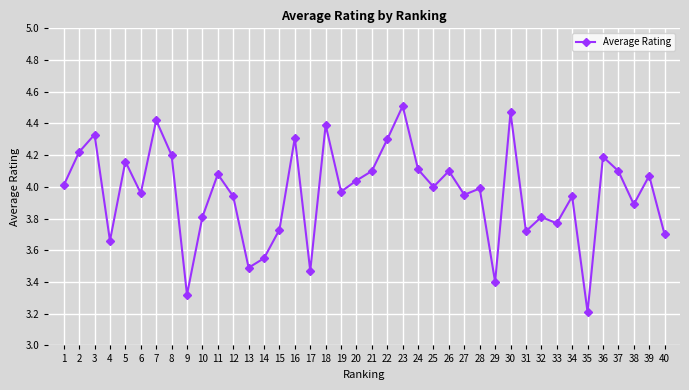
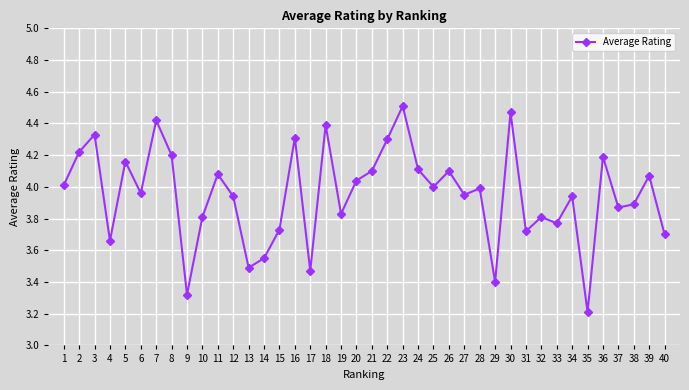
  {
    "1": 4.01,
    "2": 4.22,
    "3": 4.33,
    "4": 3.66,
    "5": 4.16,
    "6": 3.96,
    "7": 4.42,
    "8": 4.20,
    "9": 3.32,
    "10": 3.81,
    "11": 4.08,
    "12": 3.94,
    "13": 3.49,
    "14": 3.55,
    "15": 3.73,
    "16": 4.31,
    "17": 3.47,
    "18": 4.39,
-   "19": 3.97,
+   "19": 3.83,
    "20": 4.04,
    "21": 4.10,
    "22": 4.30,
    "23": 4.51,
    "24": 4.11,
    "25": 4.00,
    "26": 4.10,
    "27": 3.95,
    "28": 3.99,
    "29": 3.40,
    "30": 4.47,
    "31": 3.72,
    "32": 3.81,
    "33": 3.77,
    "34": 3.94,
    "35": 3.21,
    "36": 4.19,
-   "37": 4.10,
+   "37": 3.87,
    "38": 3.89,
    "39": 4.07,
    "40": 3.70
  }
